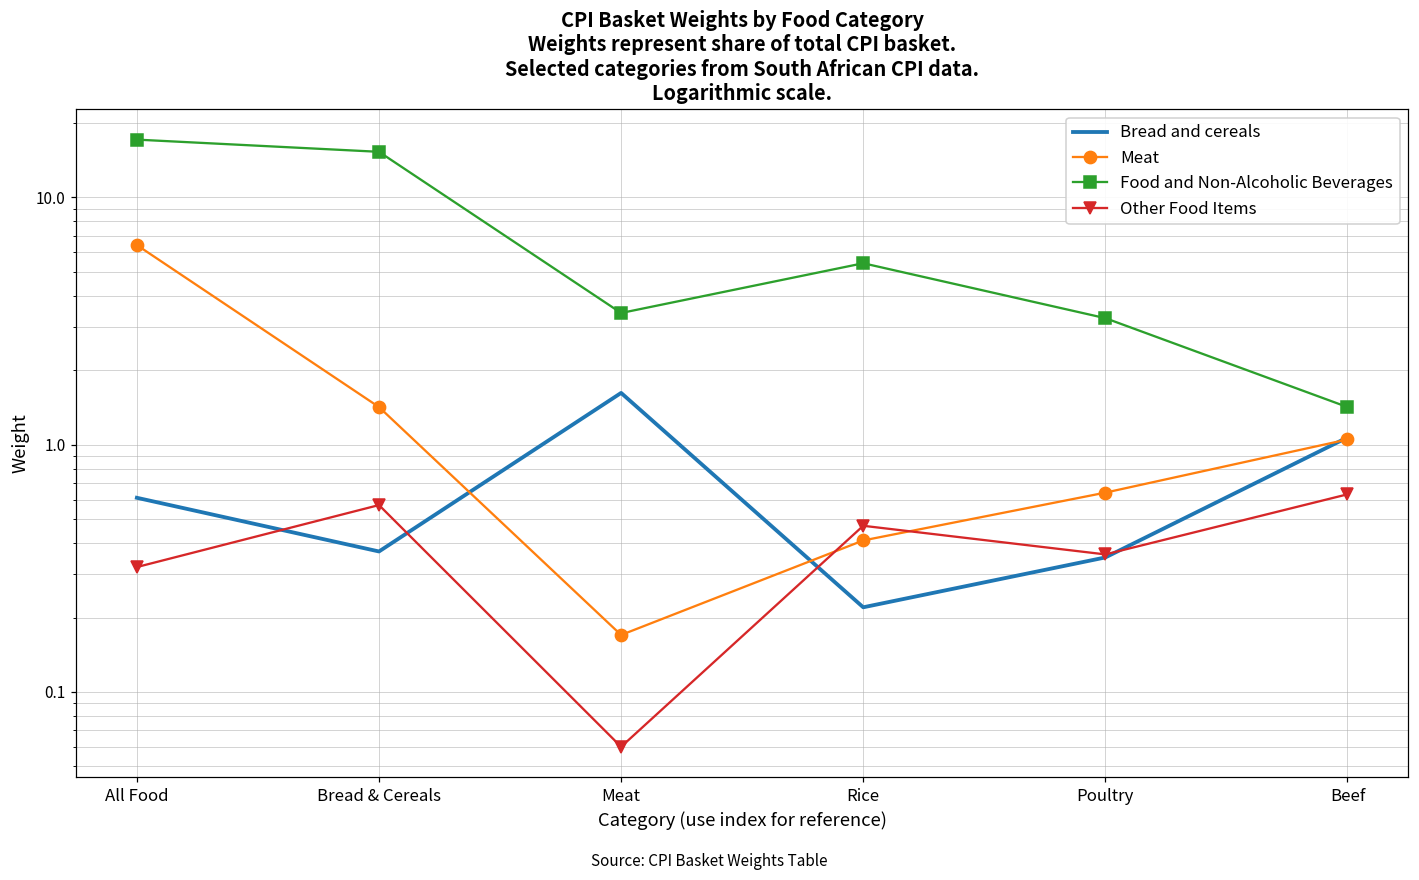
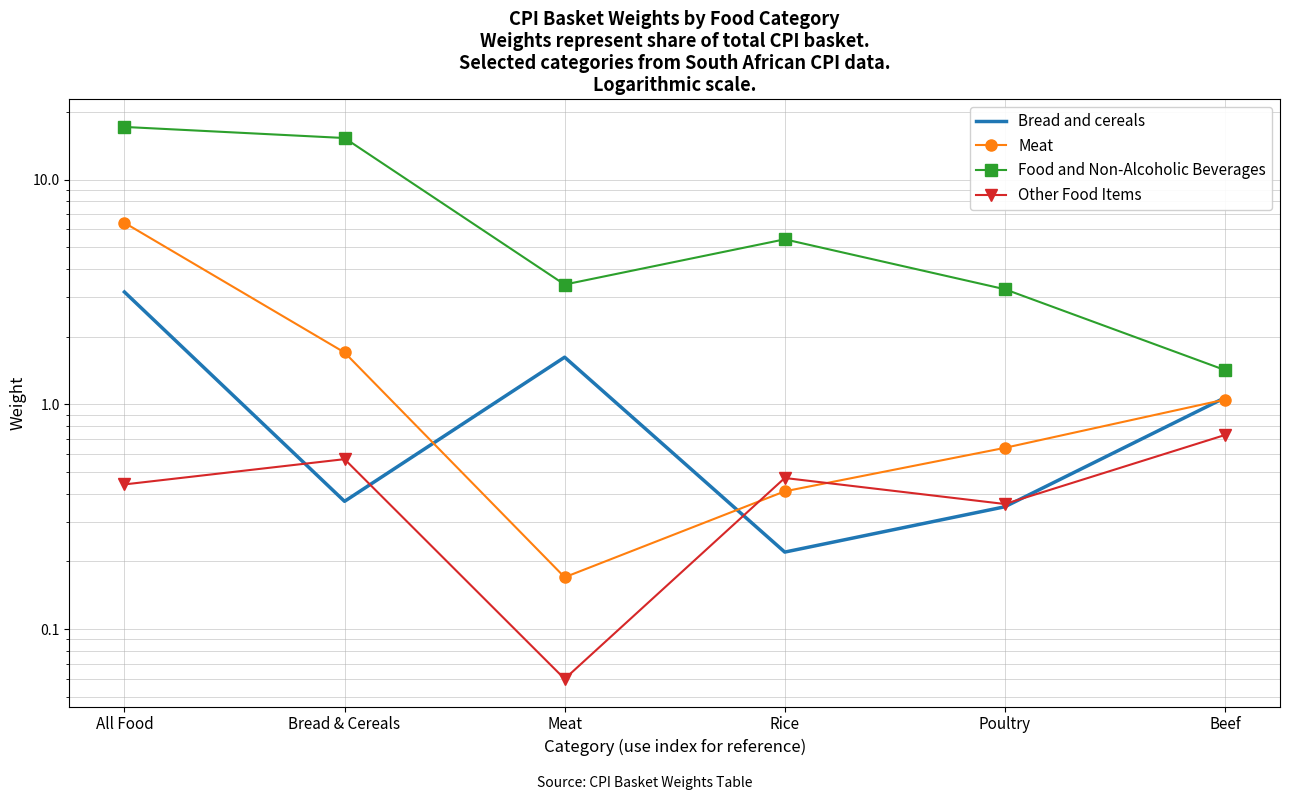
  {
    "Bread and cereals": {
-     "All Food": 0.61,
+     "All Food": 3.2,
      "Bread & Cereals": 0.37,
      "Meat": 1.6,
      "Rice": 0.22,
      "Poultry": 0.35
    },
    "Meat": {
      "All Food": 6.4,
-     "Bread & Cereals": 1.4,
+     "Bread & Cereals": 1.7,
      "Meat": 0.17,
      "Rice": 0.4,
      "Poultry": 0.64
    },
    "Food and Non-Alcoholic Beverages": {
      "All Food": 17,
      "Bread & Cereals": 15,
      "Meat": 3.4,
      "Rice": 5.4,
      "Poultry": 3.3,
      "Beef": 1.4
    },
    "Other Food Items": {
-     "All Food": 0.32,
+     "All Food": 0.44,
      "Bread & Cereals": 0.57,
      "Meat": 0.06,
      "Rice": 0.47,
      "Poultry": 0.36,
-     "Beef": 0.63
+     "Beef": 0.73
    }
  }
